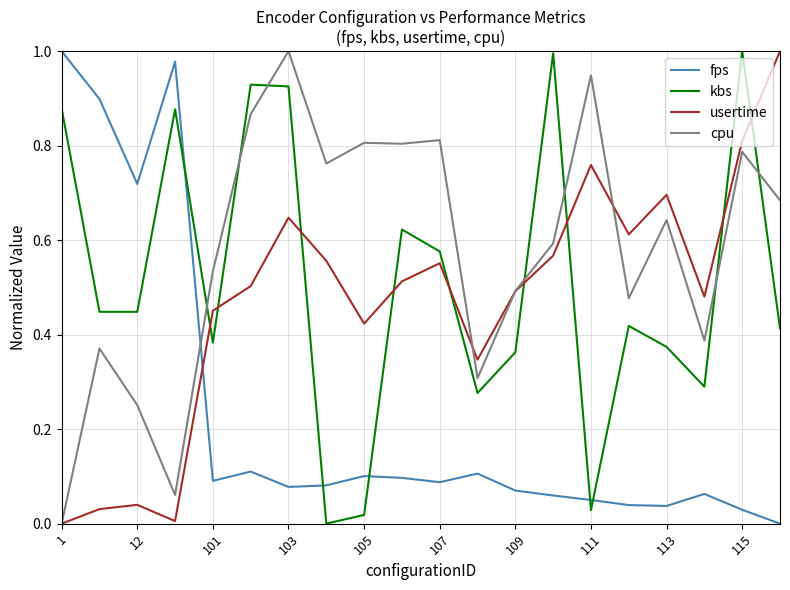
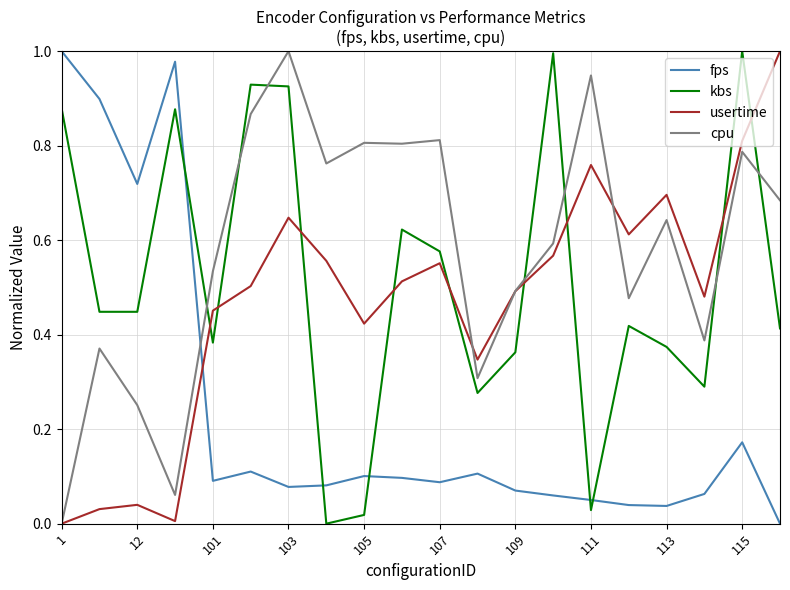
  {
    "fps": {
      "12": 0.72,
      "101": 0.09,
      "103": 0.08,
      "105": 0.10,
      "107": 0.09,
      "109": 0.07,
      "111": 0.05,
      "113": 0.04,
-     "115": 0.03
+     "115": 0.17
    },
    "kbs": {
      "12": 0.45,
      "101": 0.38,
      "103": 0.93,
      "105": 0.02,
      "107": 0.58,
      "109": 0.36,
      "111": 0.03,
      "113": 0.37,
      "115": 1.00
    },
    "usertime": {
      "12": 0.04,
      "101": 0.45,
      "103": 0.65,
      "105": 0.42,
      "107": 0.55,
      "111": 0.76,
      "113": 0.70
    },
    "cpu": {
      "12": 0.25,
      "101": 0.53,
      "103": 1.00,
      "105": 0.81,
      "107": 0.81,
      "111": 0.95,
      "113": 0.64,
      "115": 0.79
    }
  }
